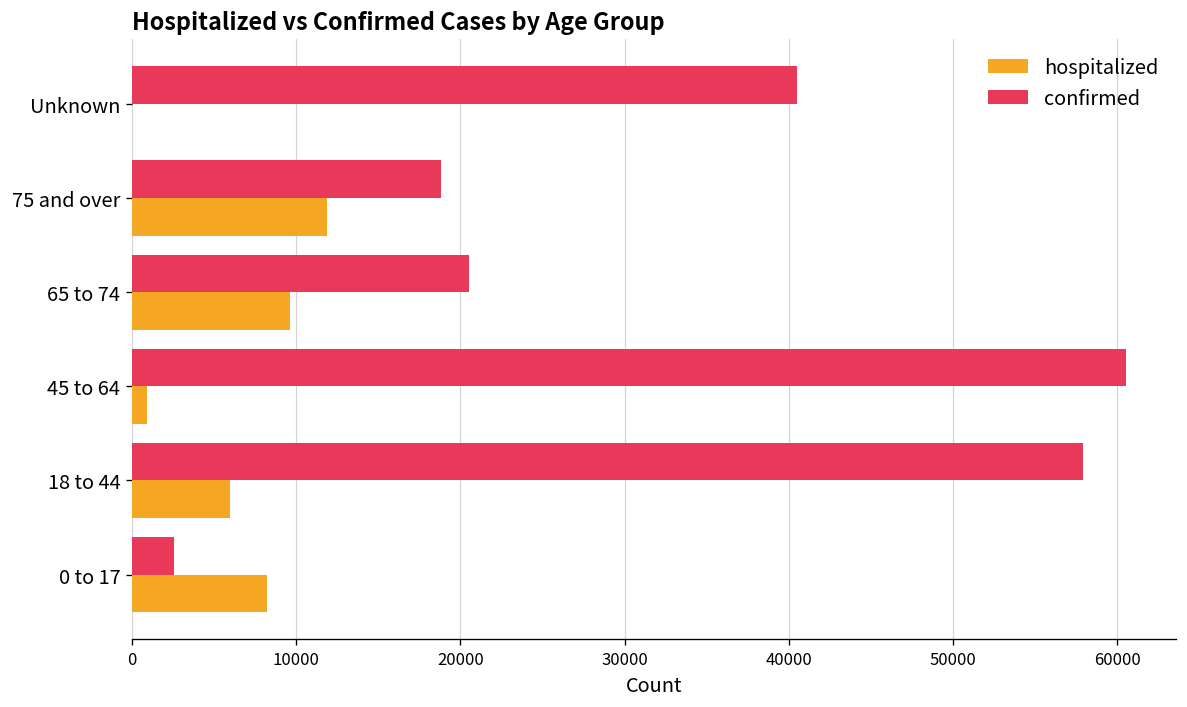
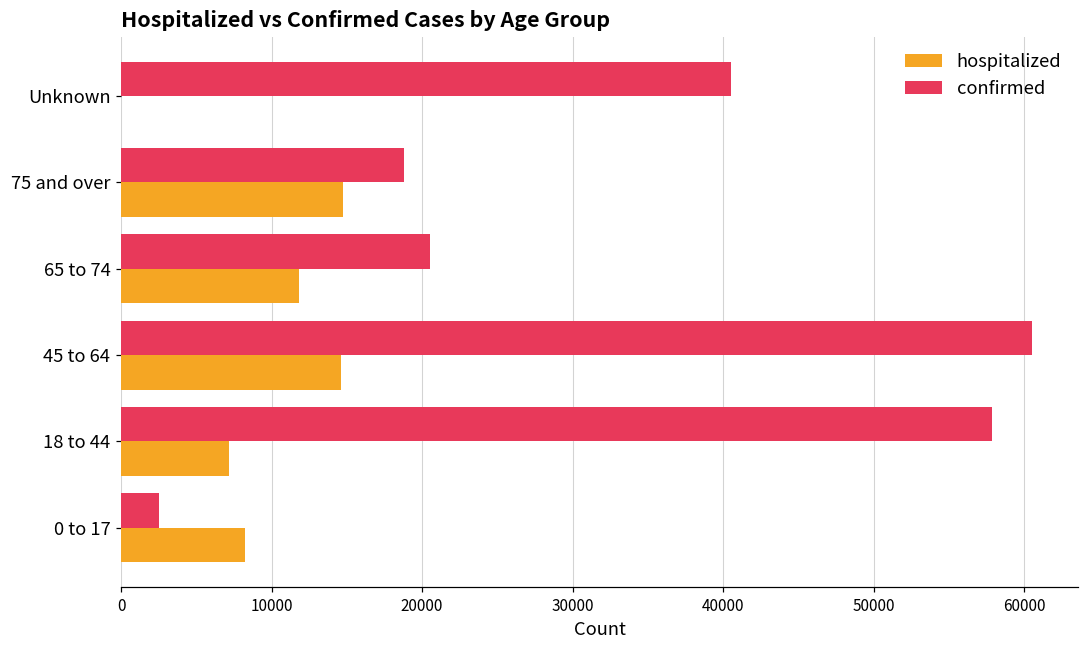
  {
    "hospitalized": {
-     "75 and over": 11900,
-     "65 to 74": 9600,
-     "45 to 64": 900,
-     "18 to 44": 6000,
+     "75 and over": 14700,
+     "65 to 74": 11800,
+     "45 to 64": 14600,
+     "18 to 44": 7200,
      "0 to 17": 8200
    },
    "confirmed": {
      "Unknown": 40500,
      "75 and over": 18800,
      "65 to 74": 20500,
      "45 to 64": 60600,
      "18 to 44": 57900,
      "0 to 17": 2500
    }
  }
